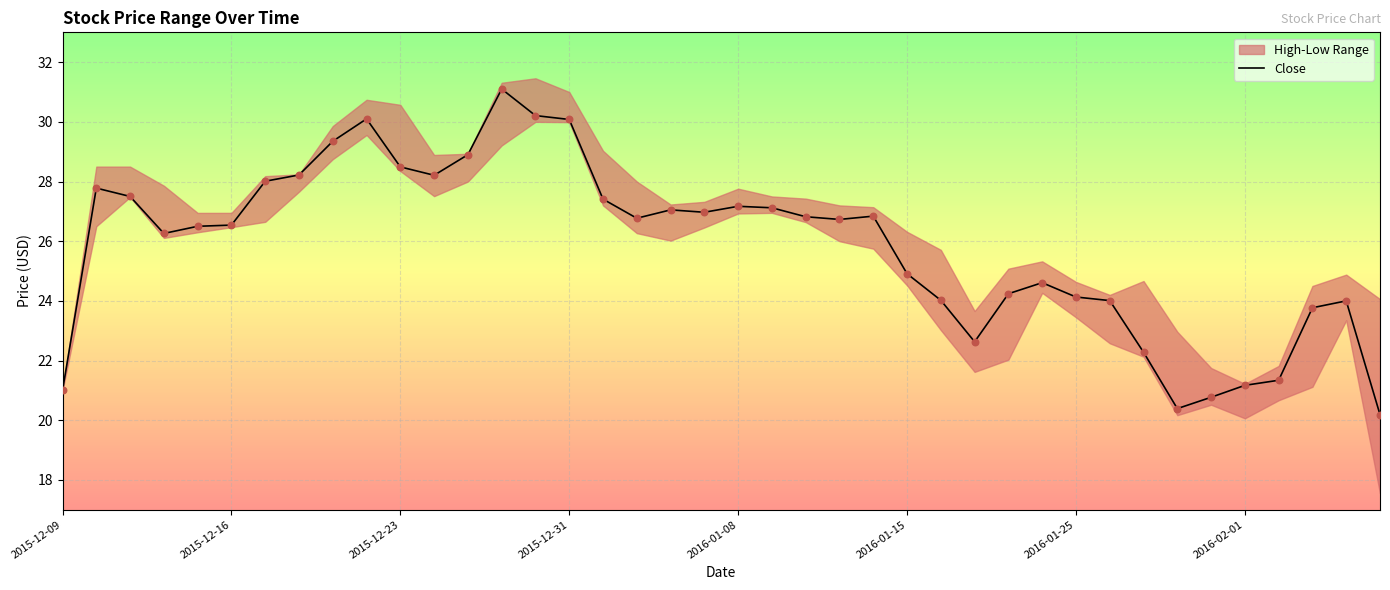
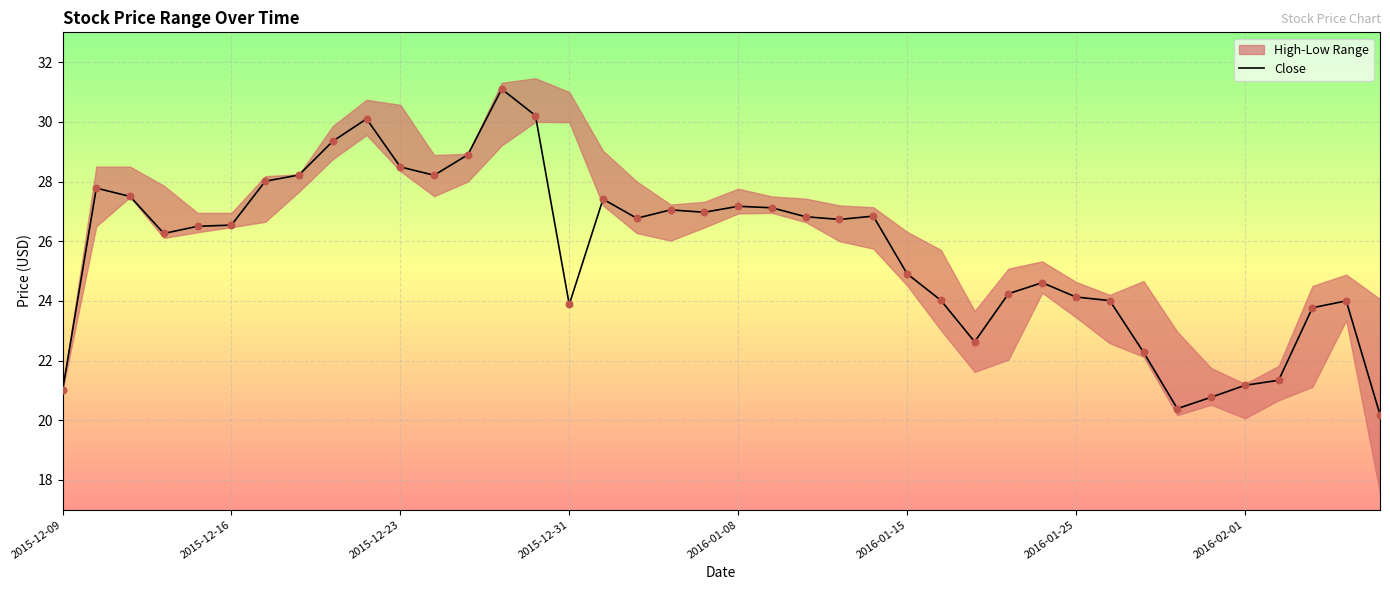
  {
    "Close": {
      "2015-12-16": 26.5,
      "2015-12-23": 28.5,
-     "2015-12-31": 30.1,
+     "2015-12-31": 23.9,
      "2016-01-08": 27.2,
      "2016-01-15": 24.9,
      "2016-01-25": 24.1
    }
  }
